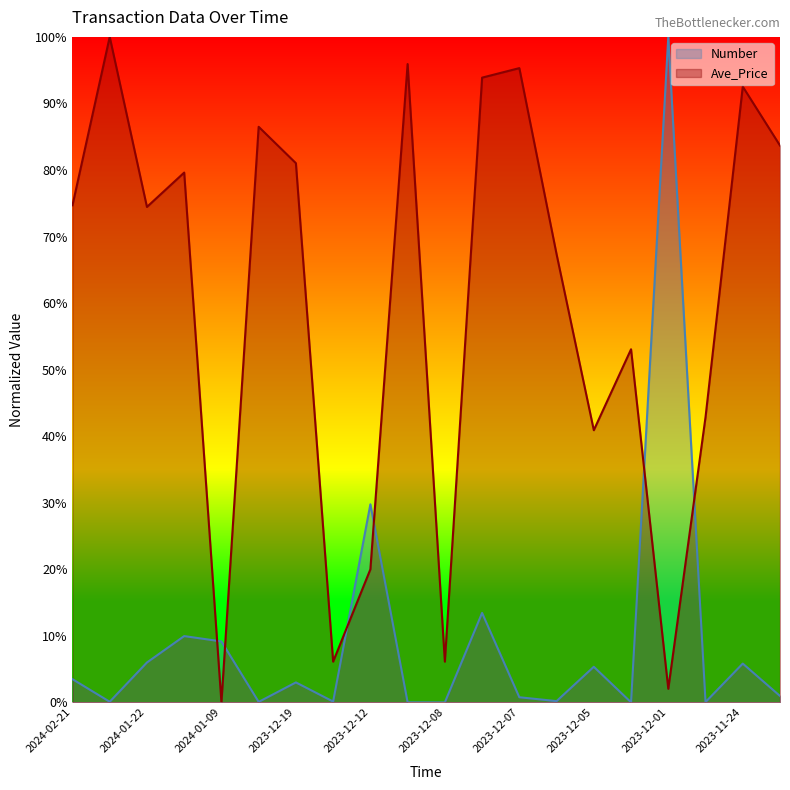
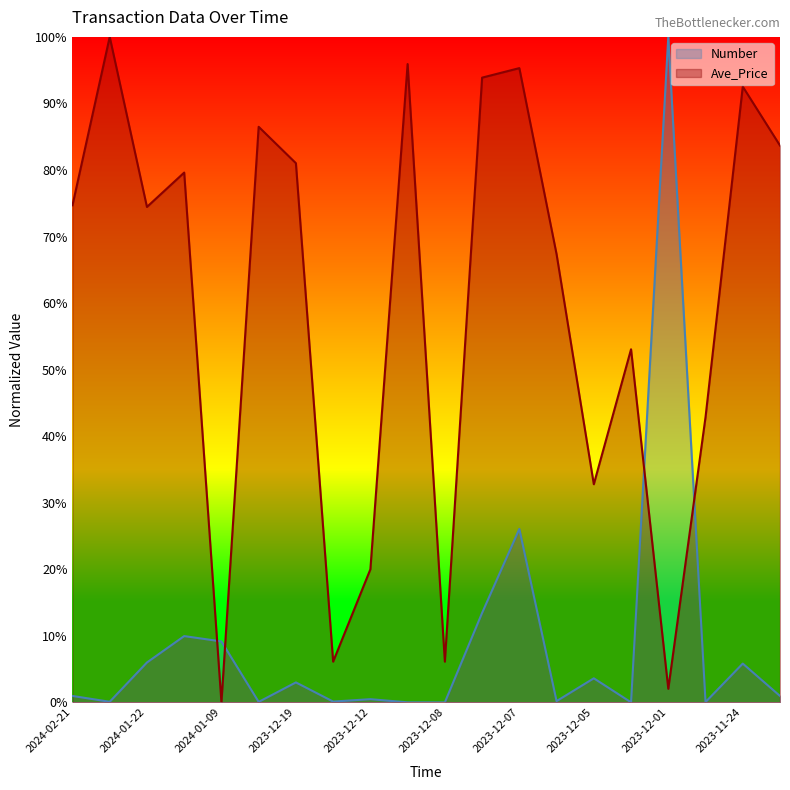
  {
    "Number": {
-     "2024-02-21": "3%",
+     "2024-02-21": "1%",
      "2024-01-22": "6%",
      "2024-01-09": "9%",
      "2023-12-19": "3%",
-     "2023-12-12": "30%",
-     "2023-12-07": "1%",
-     "2023-12-05": "5%",
+     "2023-12-12": "0%",
+     "2023-12-07": "26%",
+     "2023-12-05": "4%",
      "2023-12-01": "100%",
      "2023-11-24": "6%"
    },
    "Ave_Price": {
      "2024-02-21": "75%",
      "2024-01-22": "74%",
      "2024-01-09": "0%",
      "2023-12-19": "81%",
      "2023-12-12": "20%",
      "2023-12-07": "95%",
-     "2023-12-05": "41%",
+     "2023-12-05": "33%",
      "2023-12-01": "2%",
      "2023-11-24": "93%"
    }
  }
